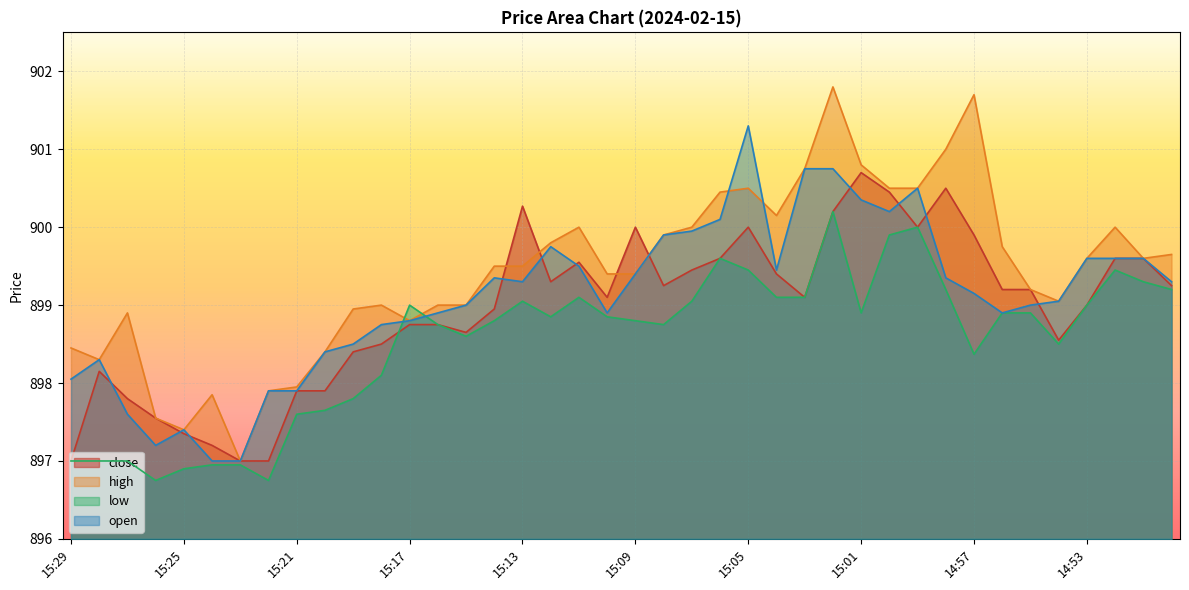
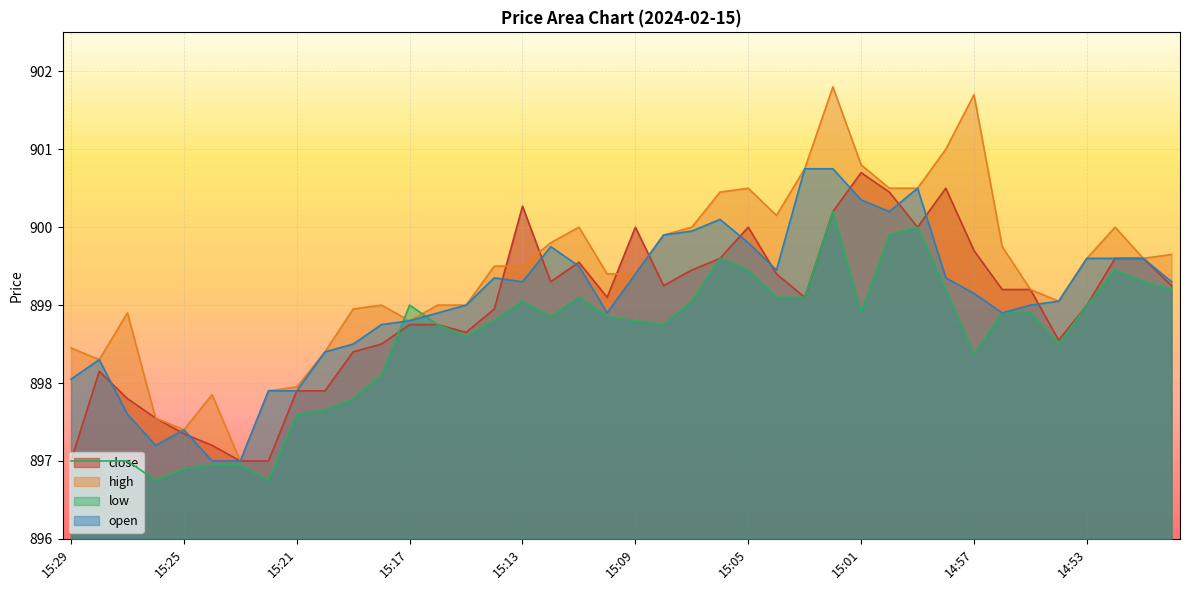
  {
    "close": {
      "15:25": 897.4,
      "15:17": 898.8,
      "15:13": 900.3,
      "15:09": 900.0,
      "15:05": 900.0,
      "15:01": 900.7,
-     "14:57": 899.9
+     "14:57": 899.7
    },
    "high": {
      "15:29": 898.5,
      "15:21": 898.0,
      "15:13": 899.5,
      "15:05": 900.5,
      "15:01": 900.8,
      "14:57": 901.7
    },
    "low": {
      "15:25": 896.9,
      "15:21": 897.6,
      "15:17": 899.0,
      "15:13": 899.1,
      "15:09": 898.8,
      "15:05": 899.5,
      "15:01": 898.9,
      "14:57": 898.4
    },
    "open": {
      "15:29": 898.1,
      "15:13": 899.3,
-     "15:05": 901.3,
+     "15:05": 899.8,
      "15:01": 900.4,
      "14:57": 899.2
    }
  }
